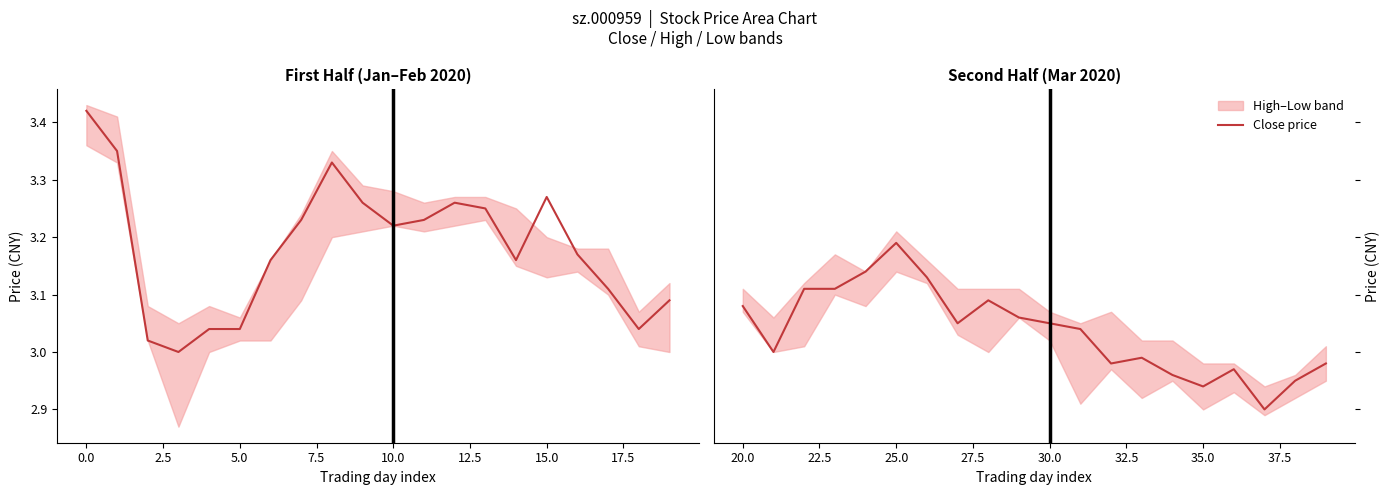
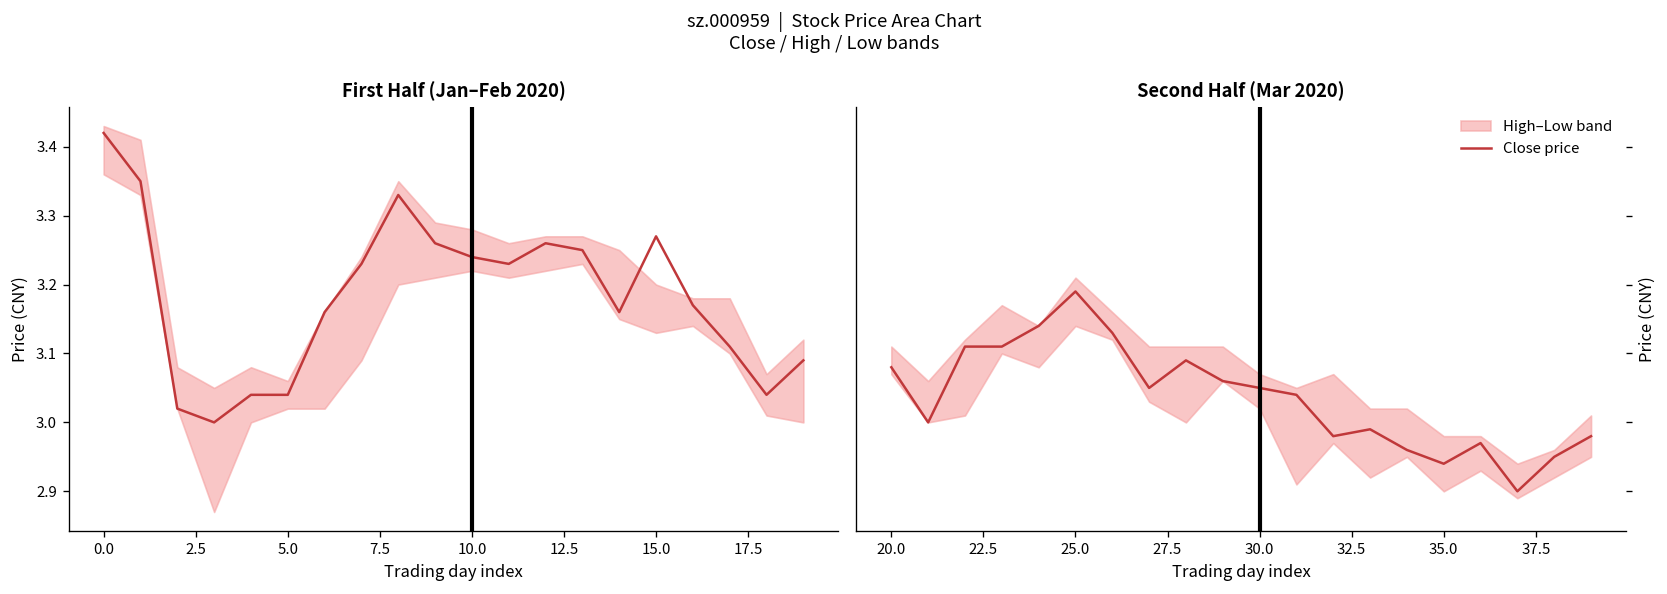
  {
    "First Half (Jan–Feb 2020)": {
      "Close price": {
        "0.0": 3.42,
        "5.0": 3.04,
-       "10.0": 3.22,
+       "10.0": 3.24,
        "15.0": 3.27
      }
    }
  }
